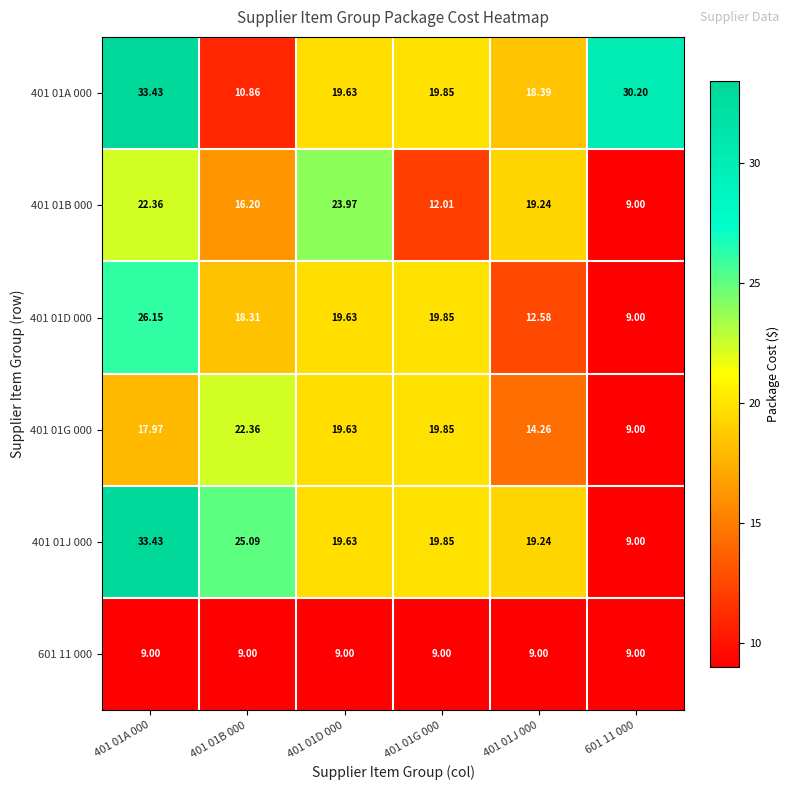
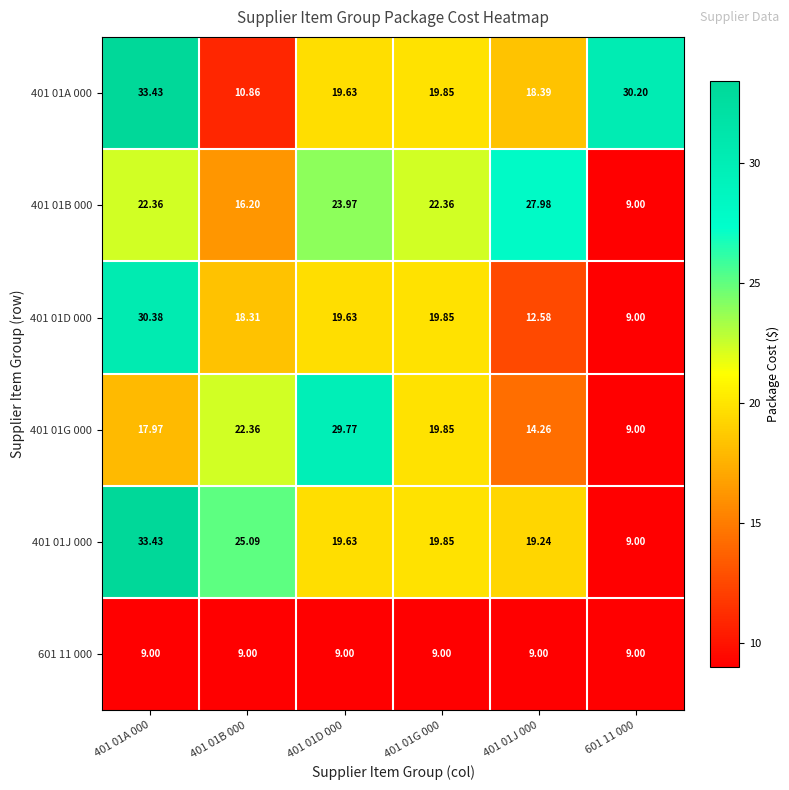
  {
    "401 01A 000": {
      "401 01A 000": 33.43,
      "401 01B 000": 10.86,
      "401 01D 000": 19.63,
      "401 01G 000": 19.85,
      "401 01J 000": 18.39,
      "601 11 000": 30.20
    },
    "401 01B 000": {
      "401 01A 000": 22.36,
      "401 01B 000": 16.20,
      "401 01D 000": 23.97,
-     "401 01G 000": 12.01,
-     "401 01J 000": 19.24,
+     "401 01G 000": 22.36,
+     "401 01J 000": 27.98,
      "601 11 000": 9.00
    },
    "401 01D 000": {
-     "401 01A 000": 26.15,
+     "401 01A 000": 30.38,
      "401 01B 000": 18.31,
      "401 01D 000": 19.63,
      "401 01G 000": 19.85,
      "401 01J 000": 12.58,
      "601 11 000": 9.00
    },
    "401 01G 000": {
      "401 01A 000": 17.97,
      "401 01B 000": 22.36,
-     "401 01D 000": 19.63,
+     "401 01D 000": 29.77,
      "401 01G 000": 19.85,
      "401 01J 000": 14.26,
      "601 11 000": 9.00
    },
    "401 01J 000": {
      "401 01A 000": 33.43,
      "401 01B 000": 25.09,
      "401 01D 000": 19.63,
      "401 01G 000": 19.85,
      "401 01J 000": 19.24,
      "601 11 000": 9.00
    },
    "601 11 000": {
      "401 01A 000": 9.00,
      "401 01B 000": 9.00,
      "401 01D 000": 9.00,
      "401 01G 000": 9.00,
      "401 01J 000": 9.00,
      "601 11 000": 9.00
    }
  }
